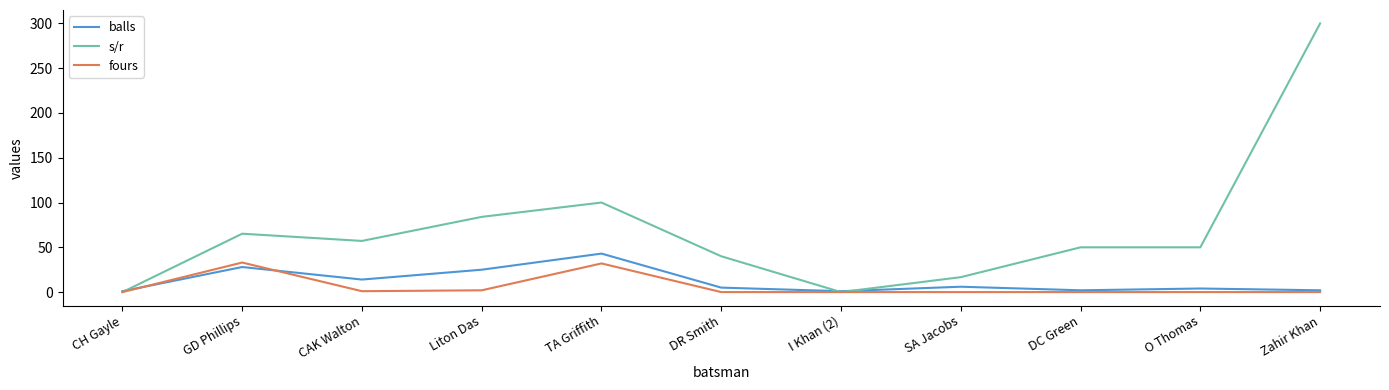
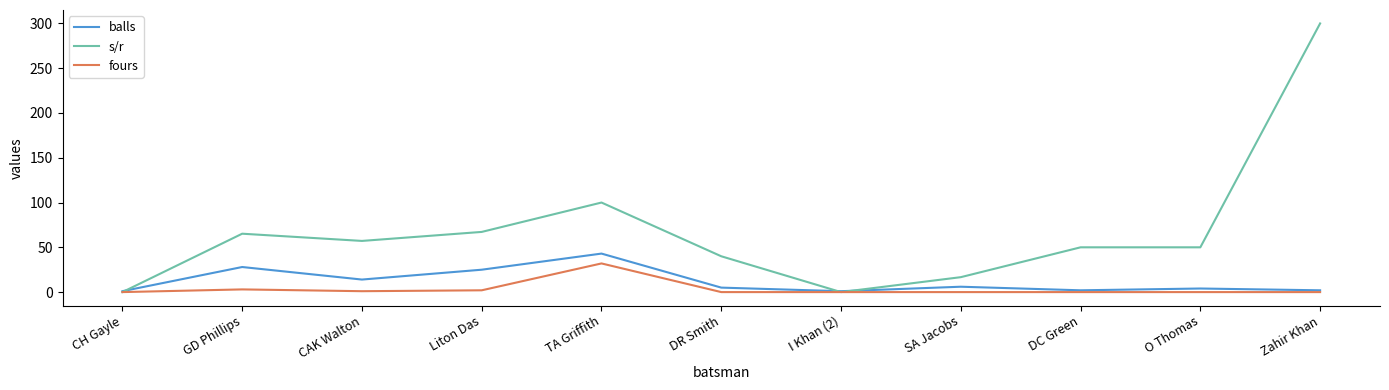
  {
    "balls": {
      "GD Phillips": 30,
      "CAK Walton": 10,
      "Liton Das": 30,
      "TA Griffith": 40,
      "DR Smith": 10,
      "SA Jacobs": 10,
      "O Thomas": 0
    },
    "s/r": {
      "GD Phillips": 70,
      "CAK Walton": 60,
-     "Liton Das": 80,
+     "Liton Das": 70,
      "TA Griffith": 100,
      "DR Smith": 40,
      "SA Jacobs": 20,
      "DC Green": 50,
      "O Thomas": 50,
      "Zahir Khan": 300
    },
    "fours": {
-     "GD Phillips": 30,
+     "GD Phillips": 0,
      "CAK Walton": 0,
      "Liton Das": 0,
      "TA Griffith": 30,
      "DR Smith": 0,
      "SA Jacobs": 0,
      "O Thomas": 0
    }
  }
